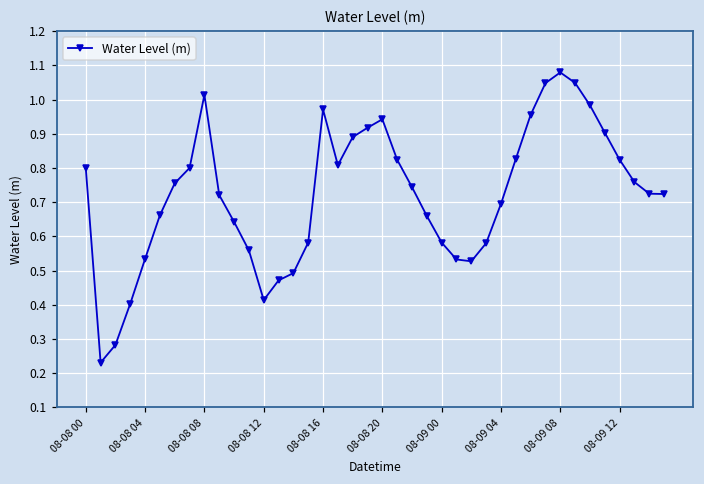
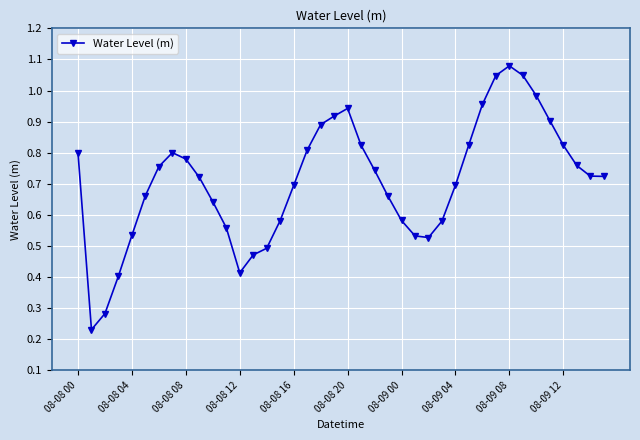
  {
    "08-08 00": 0.80,
    "08-08 04": 0.53,
-   "08-08 08": 1.01,
+   "08-08 08": 0.78,
    "08-08 12": 0.41,
-   "08-08 16": 0.97,
+   "08-08 16": 0.69,
    "08-08 20": 0.94,
    "08-09 00": 0.58,
    "08-09 04": 0.70,
    "08-09 08": 1.08,
    "08-09 12": 0.82
  }
